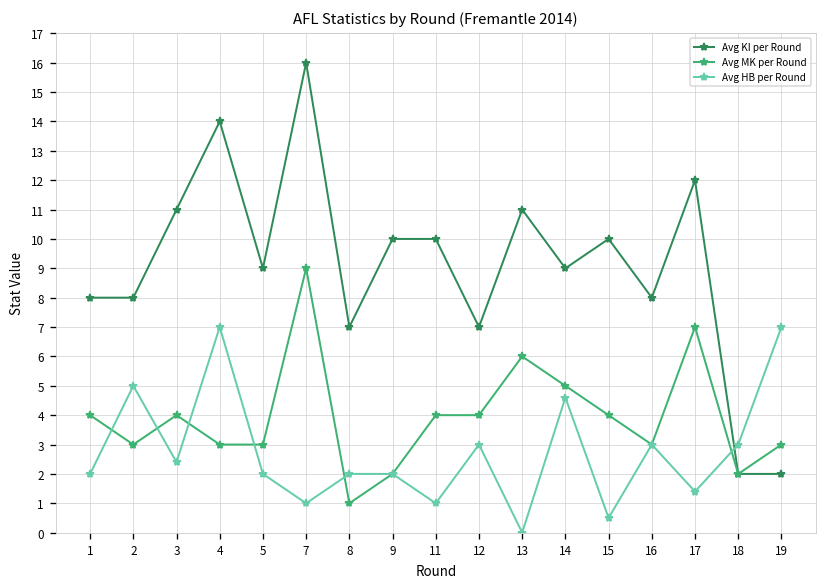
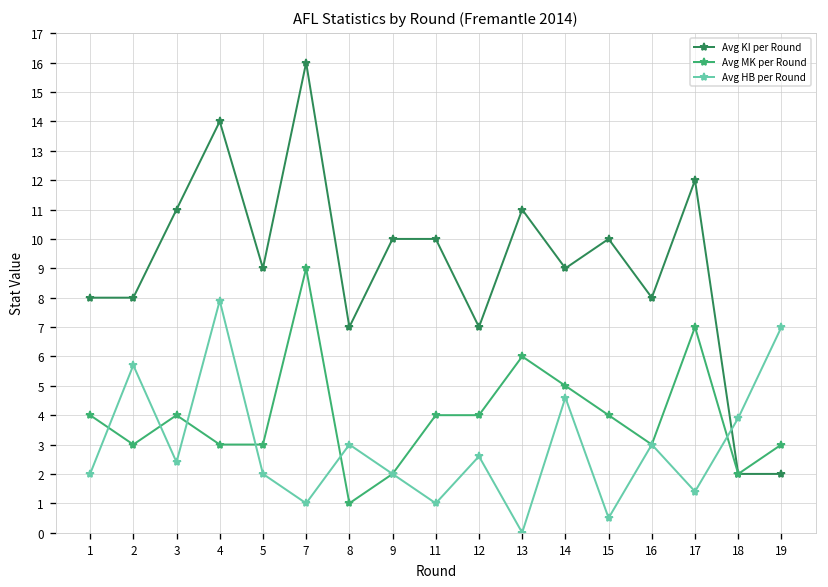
  {
    "Avg HB per Round": {
      "1": 2.0,
-     "2": 5.0,
+     "2": 5.7,
      "3": 2.4,
-     "4": 7.0,
+     "4": 7.9,
      "5": 2.0,
      "7": 1.0,
-     "8": 2,
+     "8": 3,
      "11": 1.0,
-     "12": 3.0,
+     "12": 2.6,
      "13": 0.0,
      "14": 4.6,
      "15": 0.5,
      "17": 1.4,
-     "18": 3.0,
+     "18": 3.9,
      "19": 7.0
    }
  }
